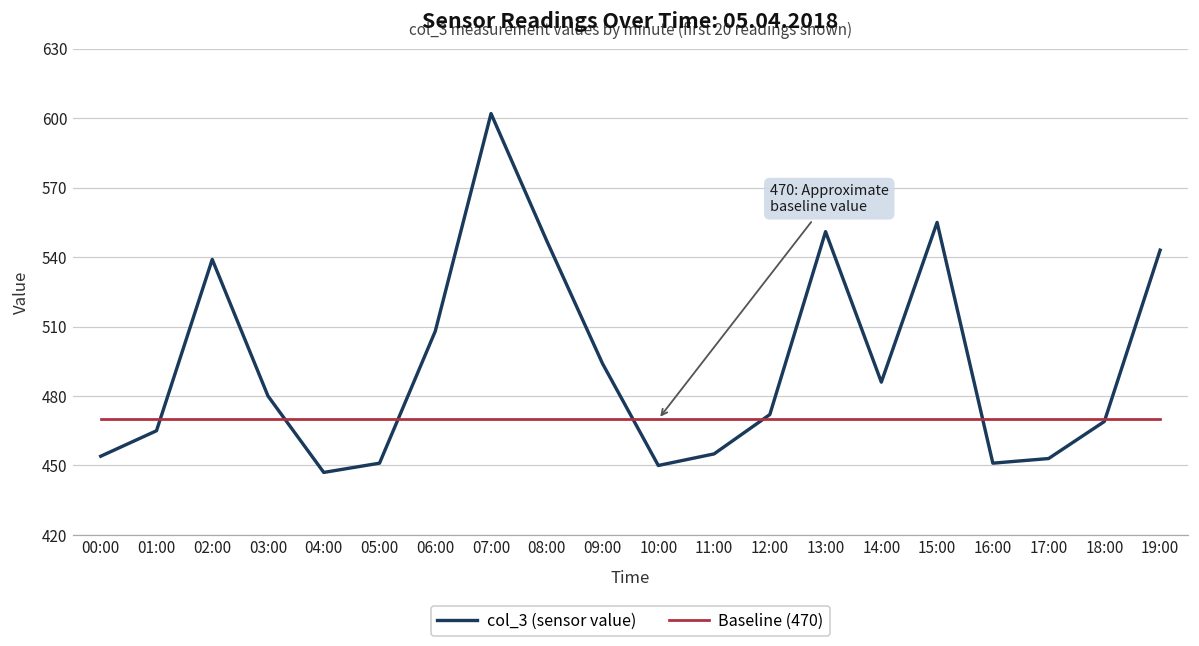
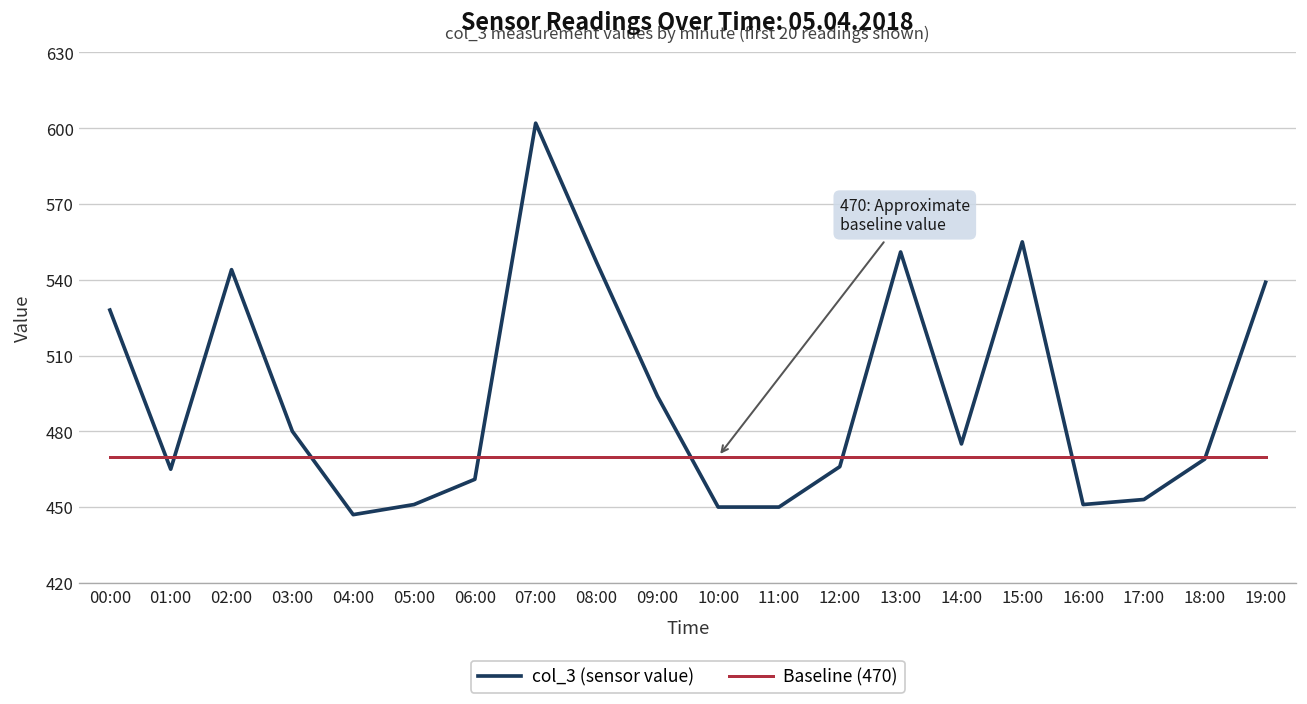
  {
    "col_3 (sensor value)": {
-     "00:00": 454,
+     "00:00": 528,
      "01:00": 465,
-     "02:00": 539,
+     "02:00": 544,
      "03:00": 480,
      "04:00": 447,
      "05:00": 451,
-     "06:00": 508,
+     "06:00": 461,
      "07:00": 602,
      "08:00": 547,
      "09:00": 494,
      "10:00": 450,
-     "11:00": 455,
-     "12:00": 472,
-     "14:00": 486,
+     "11:00": 450,
+     "12:00": 466,
+     "14:00": 475,
      "15:00": 555,
      "16:00": 451,
      "17:00": 453,
-     "19:00": 543
+     "19:00": 539
    },
    "Baseline (470)": {
      "00:00": 470,
      "01:00": 470,
      "02:00": 470,
      "03:00": 470,
      "04:00": 470,
      "05:00": 470,
      "06:00": 470,
      "07:00": 470,
      "08:00": 470,
      "09:00": 470,
      "10:00": 470,
      "11:00": 470,
      "12:00": 470,
      "13:00": 470,
      "14:00": 470,
      "15:00": 470,
      "16:00": 470,
      "17:00": 470,
      "19:00": 470
    }
  }
